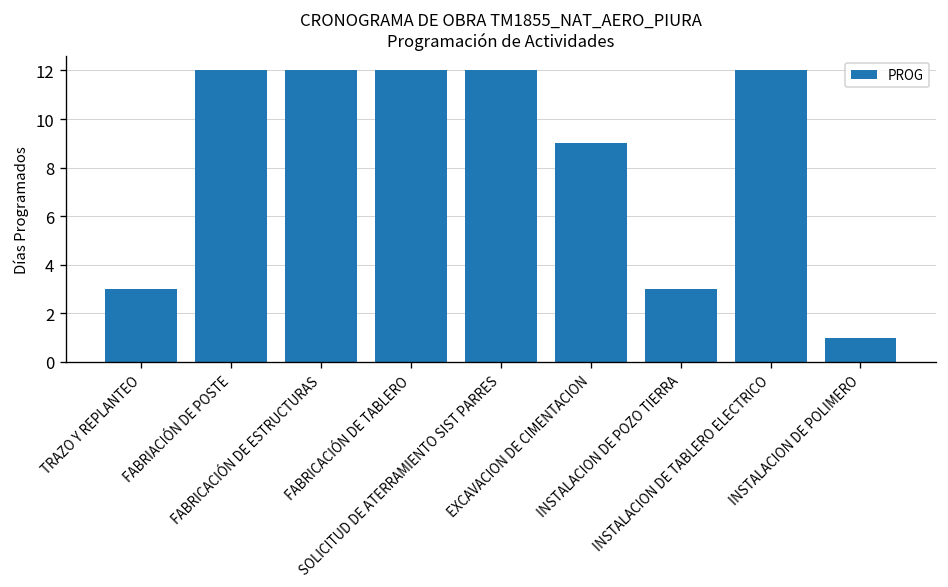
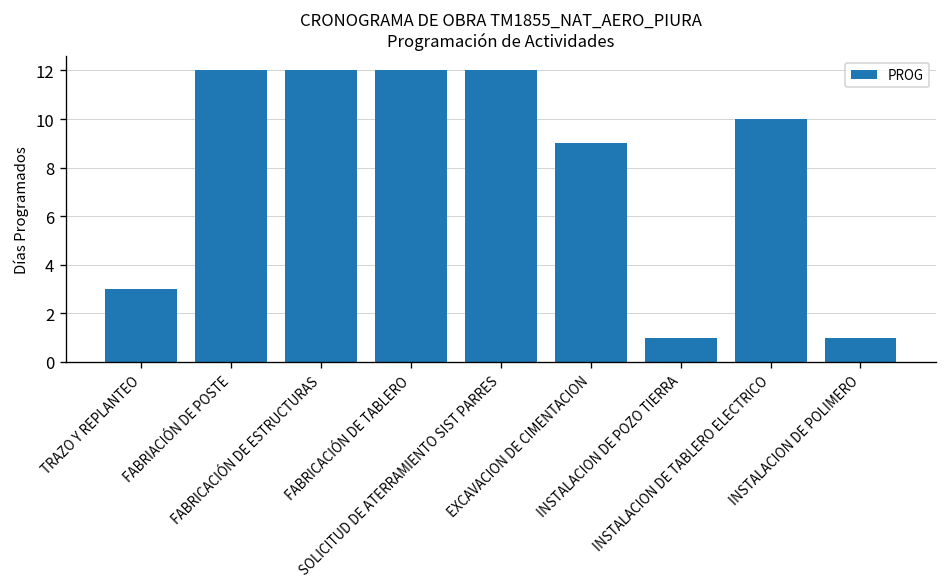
  {
    "TRAZO Y REPLANTEO": 3,
    "FABRIACIÓN DE POSTE": 12,
    "FABRICACIÓN DE ESTRUCTURAS": 12,
    "FABRICACIÓN DE TABLERO": 12,
    "SOLICITUD DE ATERRAMIENTO SIST PARRES": 12,
    "EXCAVACION DE CIMENTACION": 9,
-   "INSTALACION DE POZO TIERRA": 3,
-   "INSTALACION DE TABLERO ELECTRICO": 12,
+   "INSTALACION DE POZO TIERRA": 1,
+   "INSTALACION DE TABLERO ELECTRICO": 10,
    "INSTALACION DE POLIMERO": 1
  }
